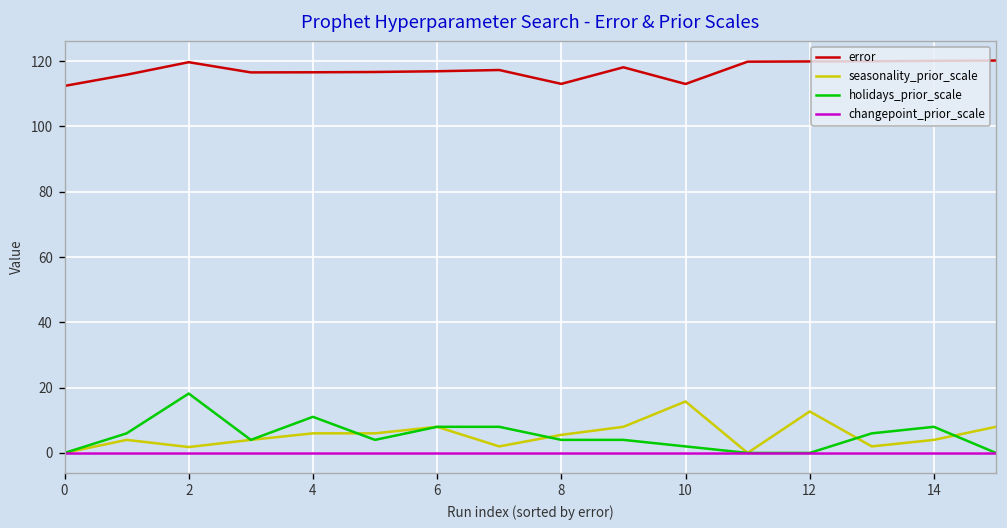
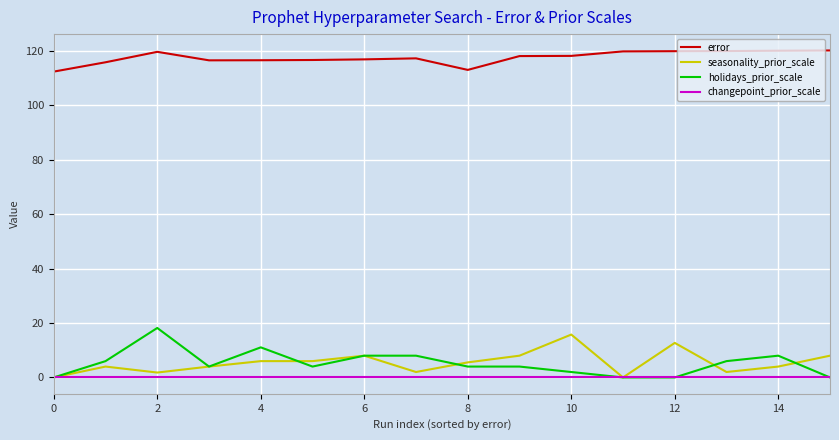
  {
    "error": {
      "0": 112,
      "2": 120,
      "4": 117,
      "6": 117,
      "8": 113,
-     "10": 113,
+     "10": 118,
      "12": 120
    },
    "seasonality_prior_scale": {
      "2": 2,
      "4": 6,
      "8": 6,
      "10": 16,
      "12": 13,
      "14": 4
    },
    "holidays_prior_scale": {
      "2": 18,
      "4": 11,
      "8": 4,
      "10": 2,
      "14": 8
    },
    "changepoint_prior_scale": {
      "2": 0,
      "4": 0,
      "6": 0,
      "8": 0,
      "10": 0,
      "14": 0
    }
  }
